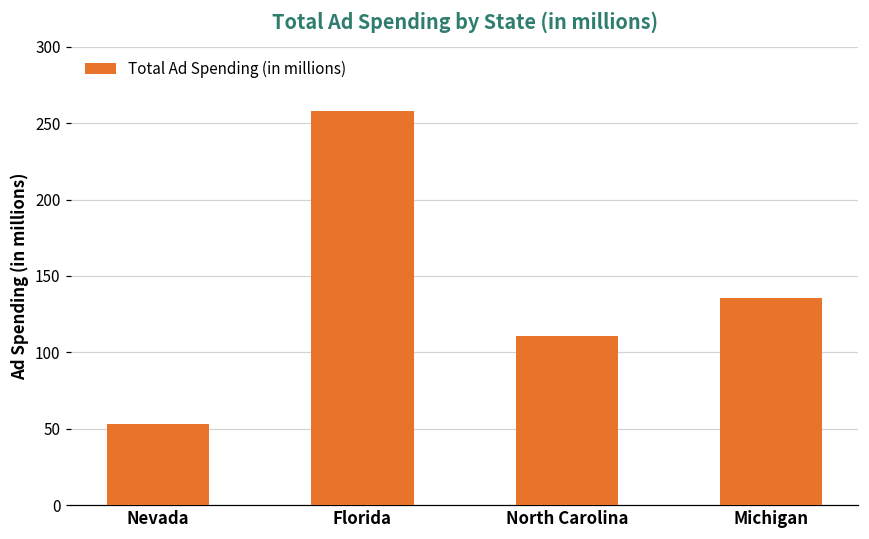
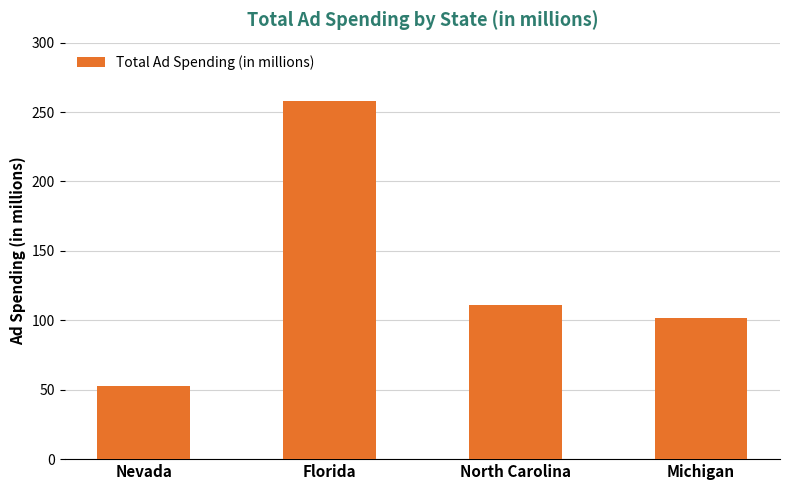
  {
    "Nevada": 53,
    "Florida": 258,
    "North Carolina": 111,
-   "Michigan": 136
+   "Michigan": 102
  }
